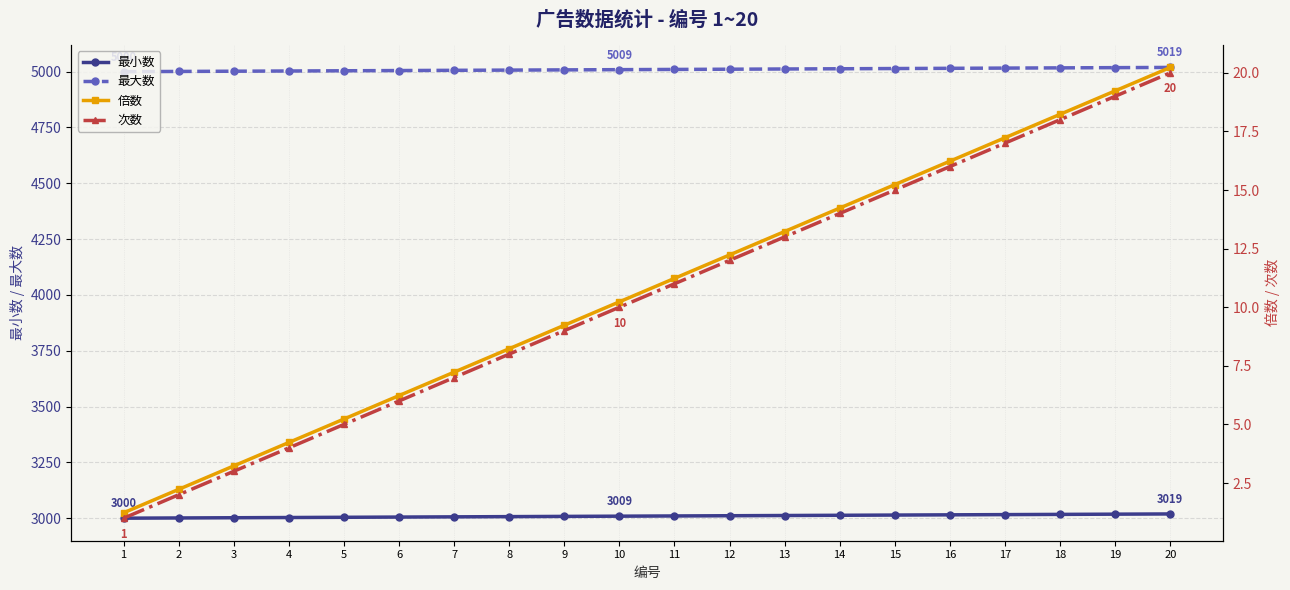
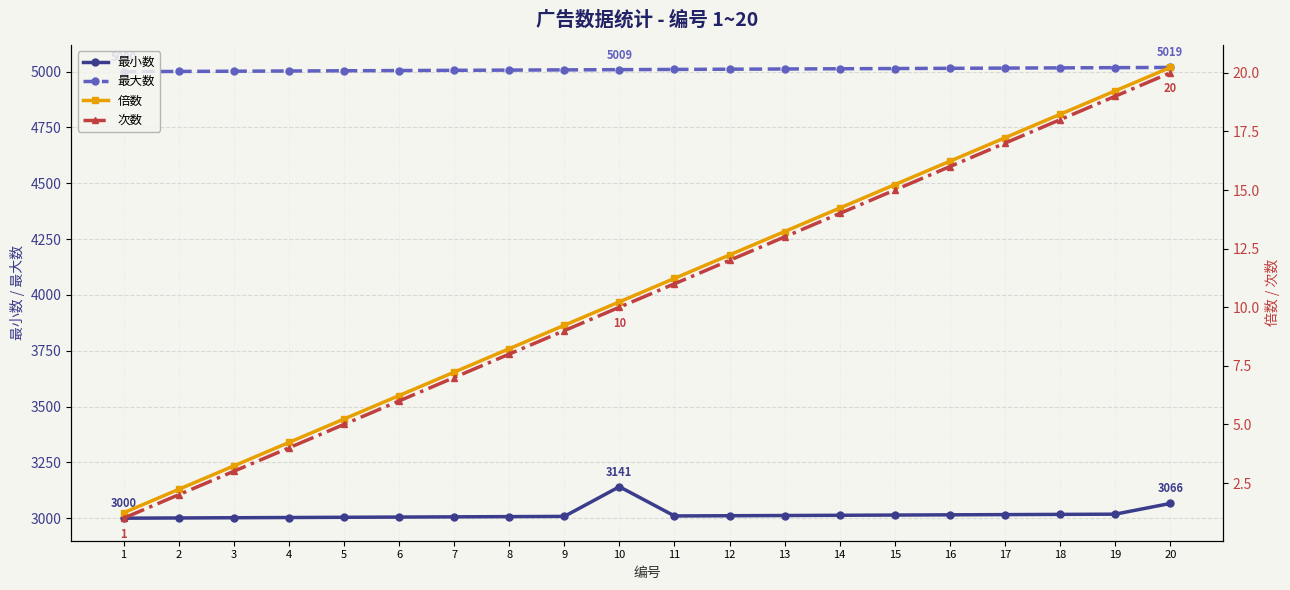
  {
    "最小数": {
      "1": 3000,
-     "10": 3009,
-     "20": 3019
+     "10": 3141,
+     "20": 3066
    },
    "最大数": {
      "10": 5009,
      "20": 5019
    },
    "次数": {
      "1": 1,
      "10": 10,
      "20": 20
    }
  }
